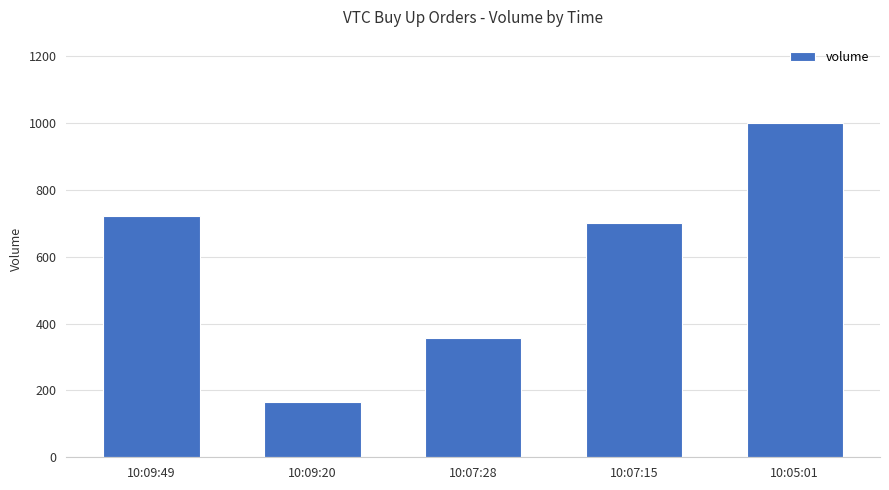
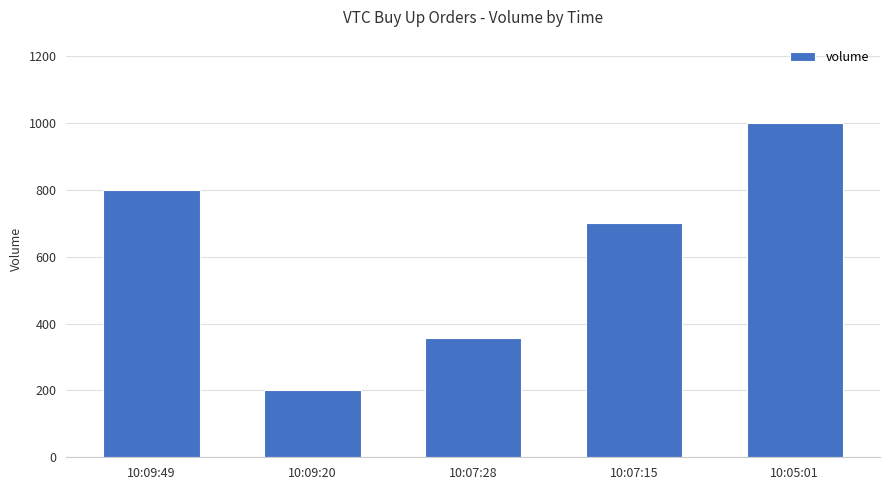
  {
-   "10:09:49": 720,
-   "10:09:20": 170,
+   "10:09:49": 800,
+   "10:09:20": 200,
    "10:07:28": 360,
    "10:07:15": 700,
    "10:05:01": 1000
  }
